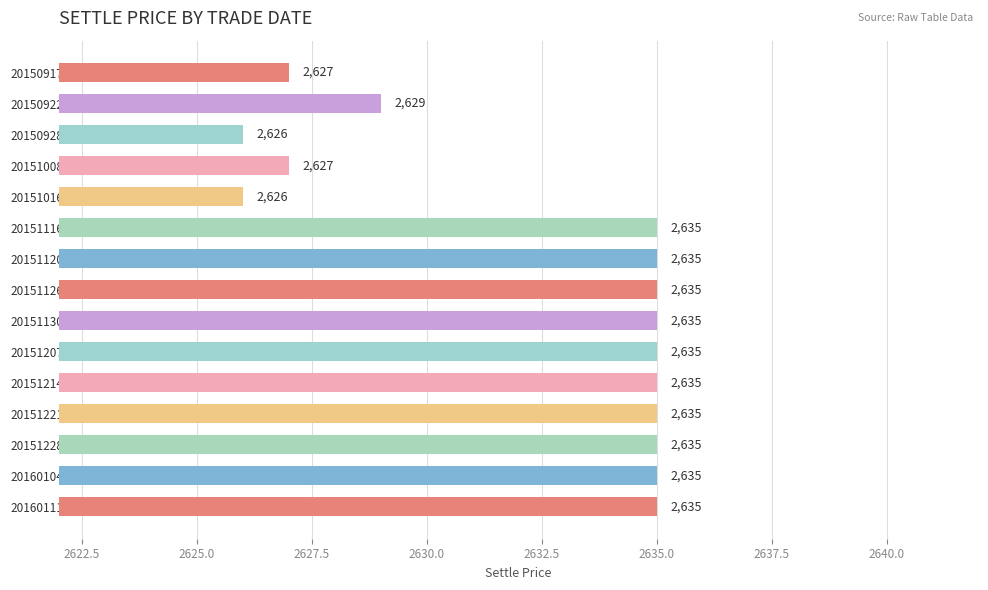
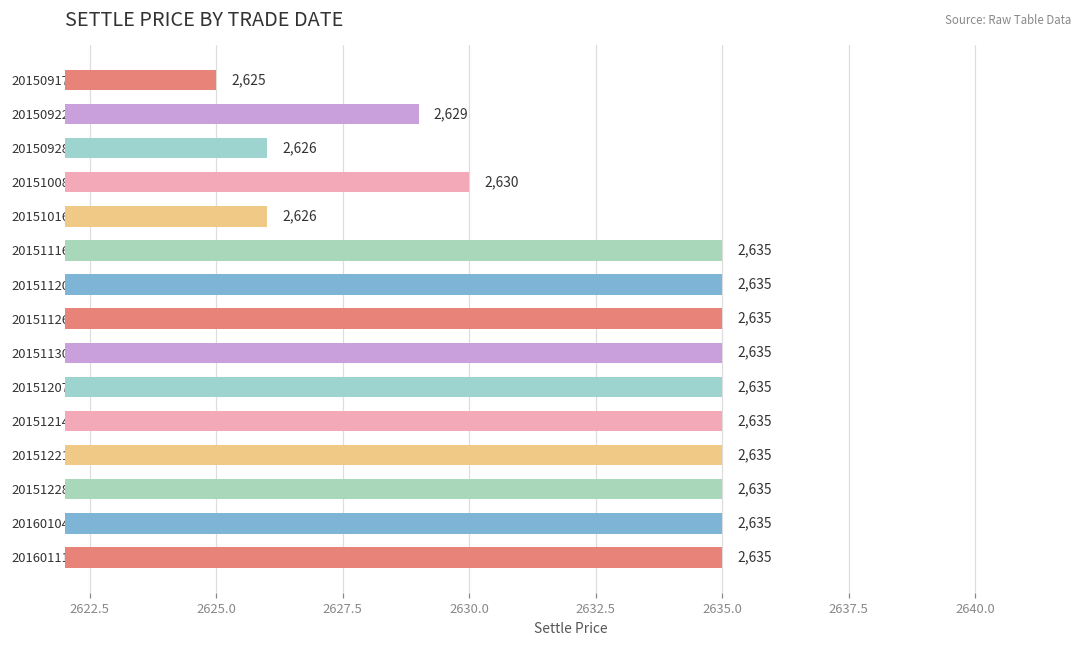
  {
-   "20150917": "2,627",
+   "20150917": "2,625",
    "20150922": "2,629",
    "20150928": "2,626",
-   "20151008": "2,627",
+   "20151008": "2,630",
    "20151016": "2,626",
    "20151116": "2,635",
    "20151120": "2,635",
    "20151126": "2,635",
    "20151130": "2,635",
    "20151207": "2,635",
    "20151214": "2,635",
    "20151221": "2,635",
    "20151228": "2,635",
    "20160104": "2,635",
    "20160111": "2,635"
  }
